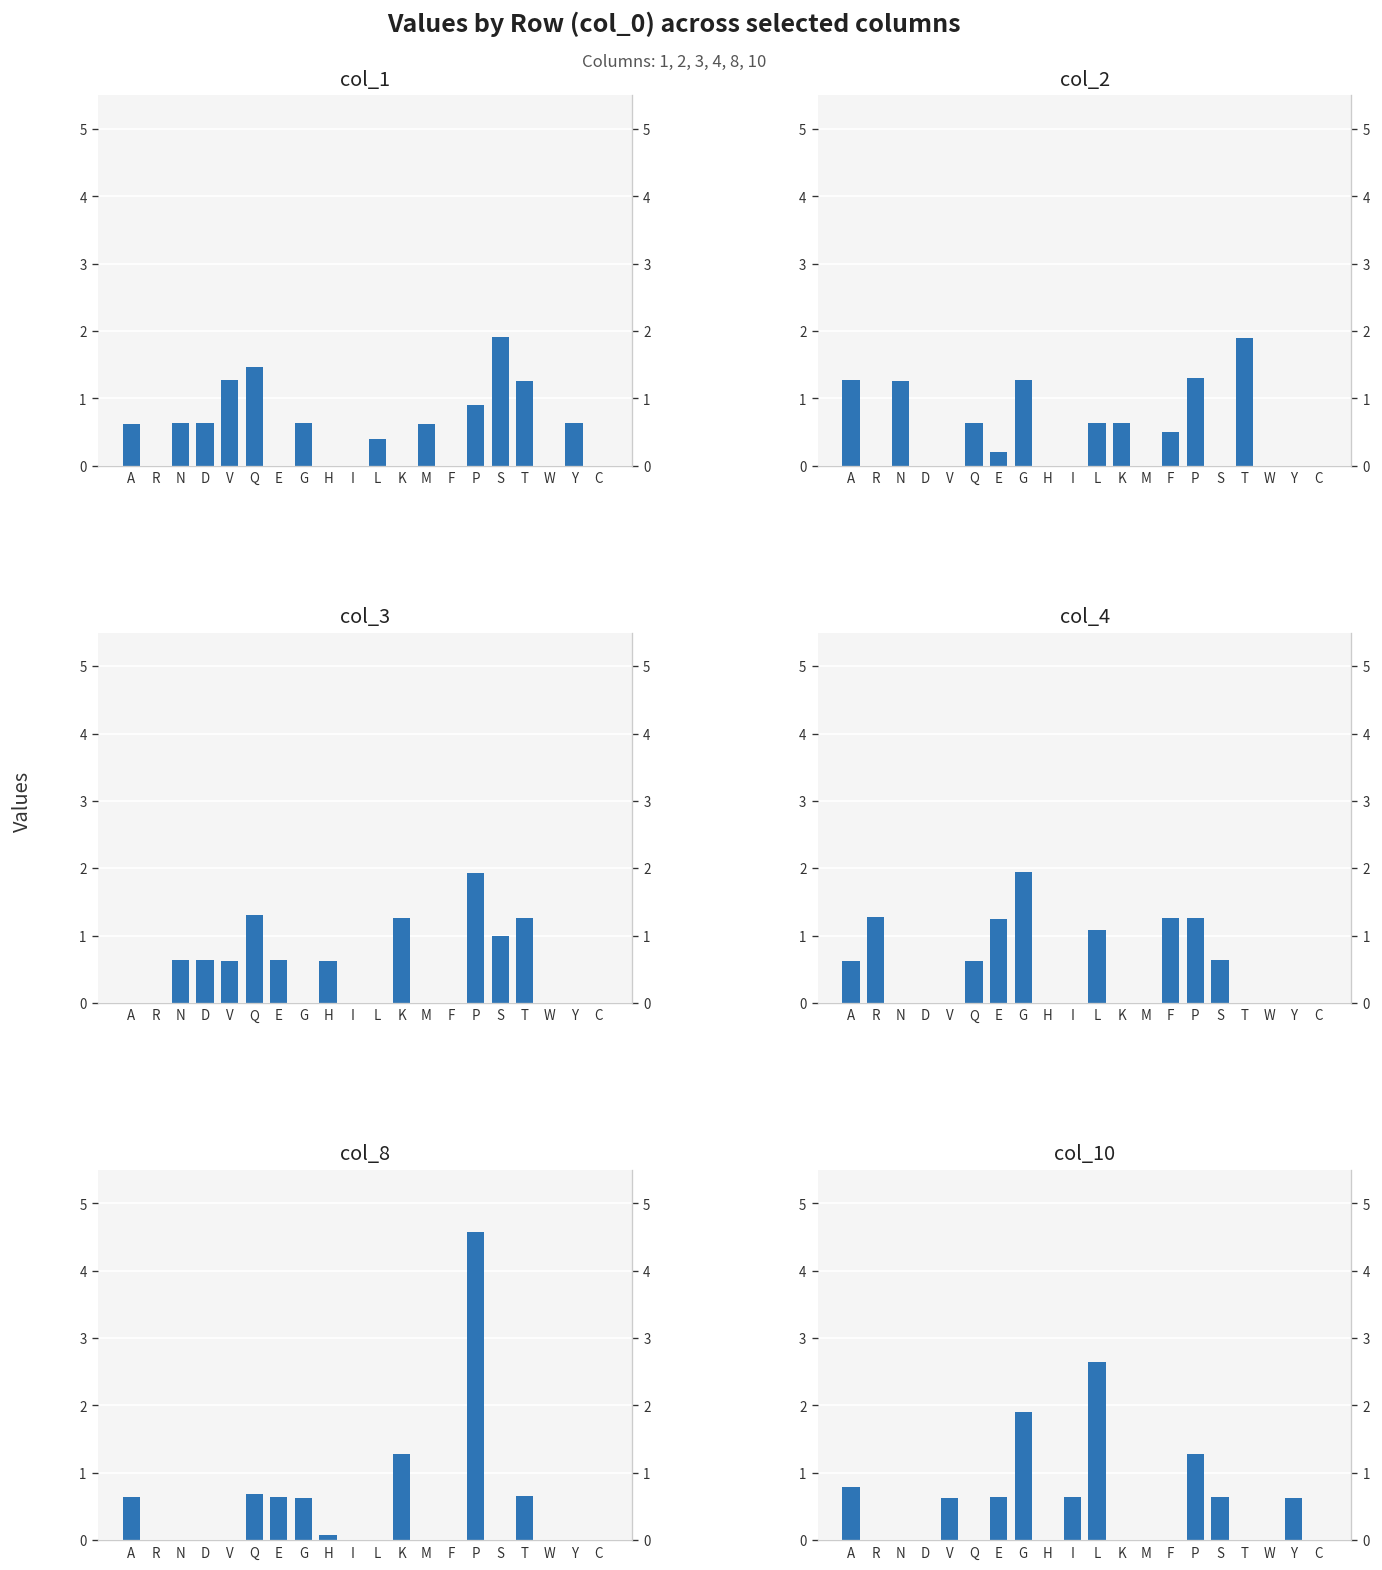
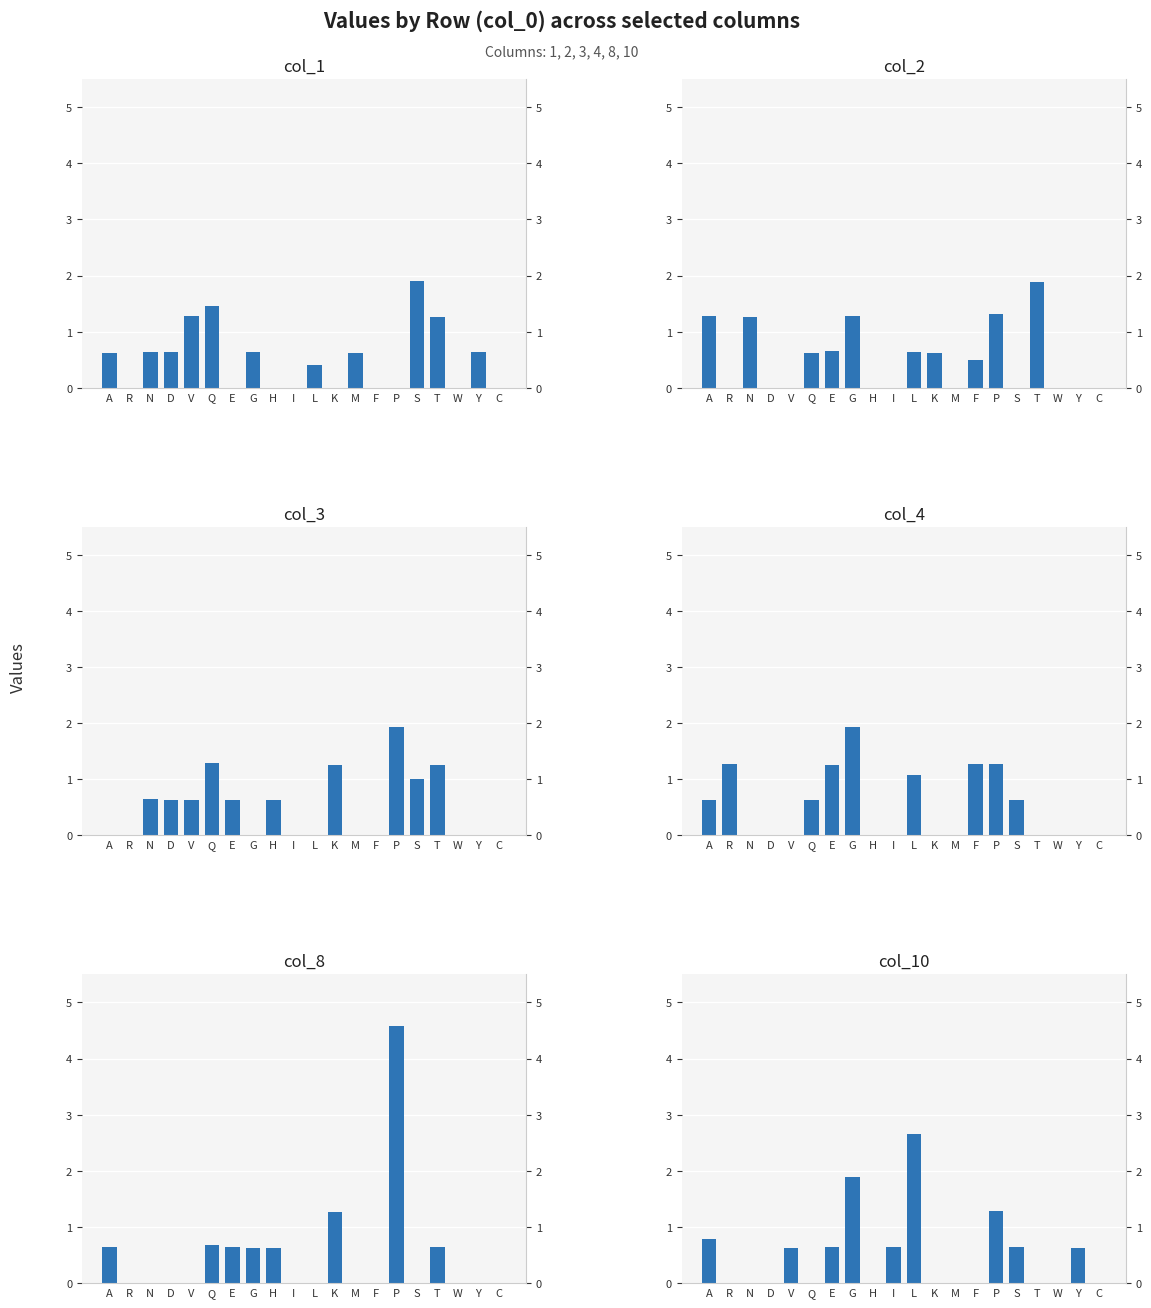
  {
    "col_1": {
      "A": 0.6,
      "R": 0.0,
      "N": 0.6,
      "D": 0.6,
      "V": 1.3,
      "Q": 1.5,
      "E": 0.0,
      "G": 0.6,
      "H": 0.0,
      "I": 0.0,
      "L": 0.4,
      "K": 0.0,
      "M": 0.6,
      "F": 0.0,
-     "P": 0.9,
+     "P": 0.0,
      "S": 1.9,
      "T": 1.3,
      "W": 0.0,
      "Y": 0.6,
      "C": 0.0
    },
    "col_2": {
      "A": 1.3,
      "R": 0.0,
      "N": 1.3,
      "D": 0.0,
      "V": 0.0,
      "Q": 0.6,
-     "E": 0.2,
+     "E": 0.6,
      "G": 1.3,
      "H": 0.0,
      "I": 0.0,
      "L": 0.6,
      "K": 0.6,
      "M": 0.0,
      "F": 0.5,
      "P": 1.3,
      "S": 0.0,
      "T": 1.9,
      "W": 0.0,
      "Y": 0.0,
      "C": 0.0
    },
    "col_3": {
      "A": 0.0,
      "R": 0.0,
      "N": 0.6,
      "D": 0.6,
      "V": 0.6,
      "Q": 1.3,
      "E": 0.6,
      "G": 0.0,
      "H": 0.6,
      "I": 0.0,
      "L": 0.0,
      "K": 1.3,
      "M": 0.0,
      "F": 0.0,
      "P": 1.9,
      "S": 1.0,
      "T": 1.3,
      "W": 0.0,
      "Y": 0.0,
      "C": 0.0
    },
    "col_4": {
      "A": 0.6,
      "R": 1.3,
      "N": 0.0,
      "D": 0.0,
      "V": 0.0,
      "Q": 0.6,
      "E": 1.3,
      "G": 1.9,
      "H": 0.0,
      "I": 0.0,
      "L": 1.1,
      "K": 0.0,
      "M": 0.0,
      "F": 1.3,
      "P": 1.3,
      "S": 0.6,
      "T": 0.0,
      "W": 0.0,
      "Y": 0.0,
      "C": 0.0
    },
    "col_8": {
      "A": 0.6,
      "R": 0.0,
      "N": 0.0,
      "D": 0.0,
      "V": 0.0,
      "Q": 0.7,
      "E": 0.6,
      "G": 0.6,
-     "H": 0.1,
+     "H": 0.6,
      "I": 0.0,
      "L": 0.0,
      "K": 1.3,
      "M": 0.0,
      "F": 0.0,
      "P": 4.6,
      "S": 0.0,
      "T": 0.7,
      "W": 0.0,
      "Y": 0.0,
      "C": 0.0
    },
    "col_10": {
      "A": 0.8,
      "R": 0.0,
      "N": 0.0,
      "D": 0.0,
      "V": 0.6,
      "Q": 0.0,
      "E": 0.6,
      "G": 1.9,
      "H": 0.0,
      "I": 0.6,
      "L": 2.7,
      "K": 0.0,
      "M": 0.0,
      "F": 0.0,
      "P": 1.3,
      "S": 0.6,
      "T": 0.0,
      "W": 0.0,
      "Y": 0.6,
      "C": 0.0
    }
  }
